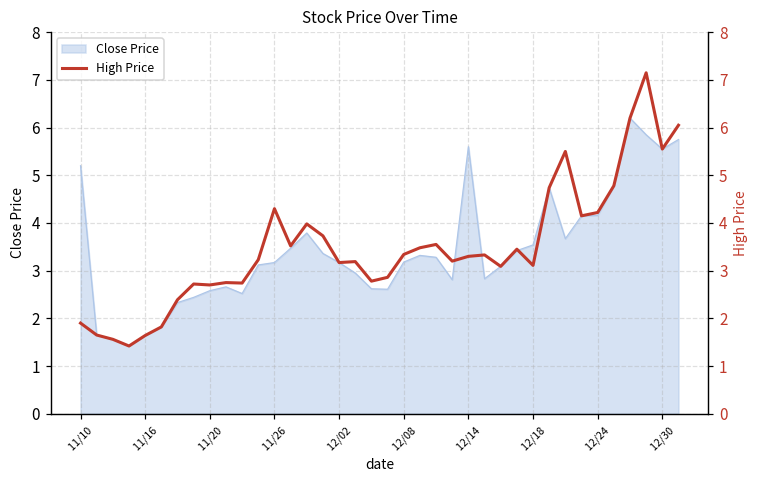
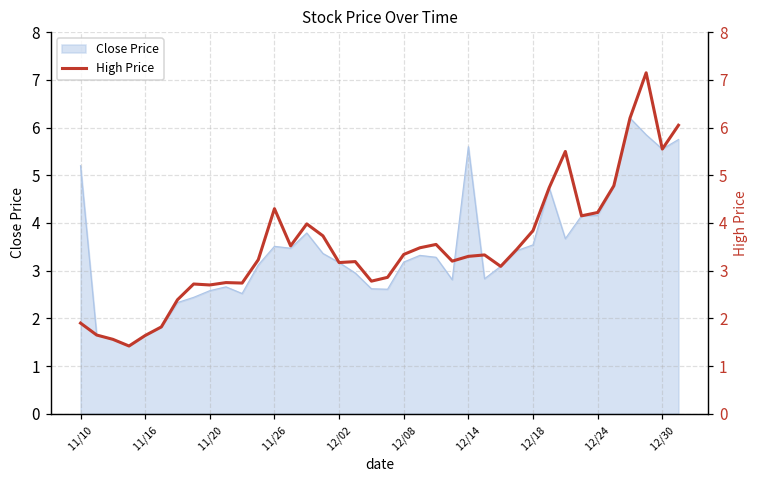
  {
    "Close Price": {
      "11/10": 5.2,
      "11/16": 1.6,
      "11/20": 2.6,
-     "11/26": 3.2,
+     "11/26": 3.5,
      "12/02": 3.2,
      "12/08": 3.2,
      "12/14": 5.6,
      "12/18": 3.5,
      "12/24": 4.2,
      "12/30": 5.6
    },
    "High Price": {
      "11/10": 1.9,
      "11/16": 1.6,
      "11/20": 2.7,
      "11/26": 4.3,
      "12/02": 3.2,
      "12/08": 3.3,
      "12/14": 3.3,
-     "12/18": 3.1,
+     "12/18": 3.8,
      "12/24": 4.2,
      "12/30": 5.6
    }
  }
